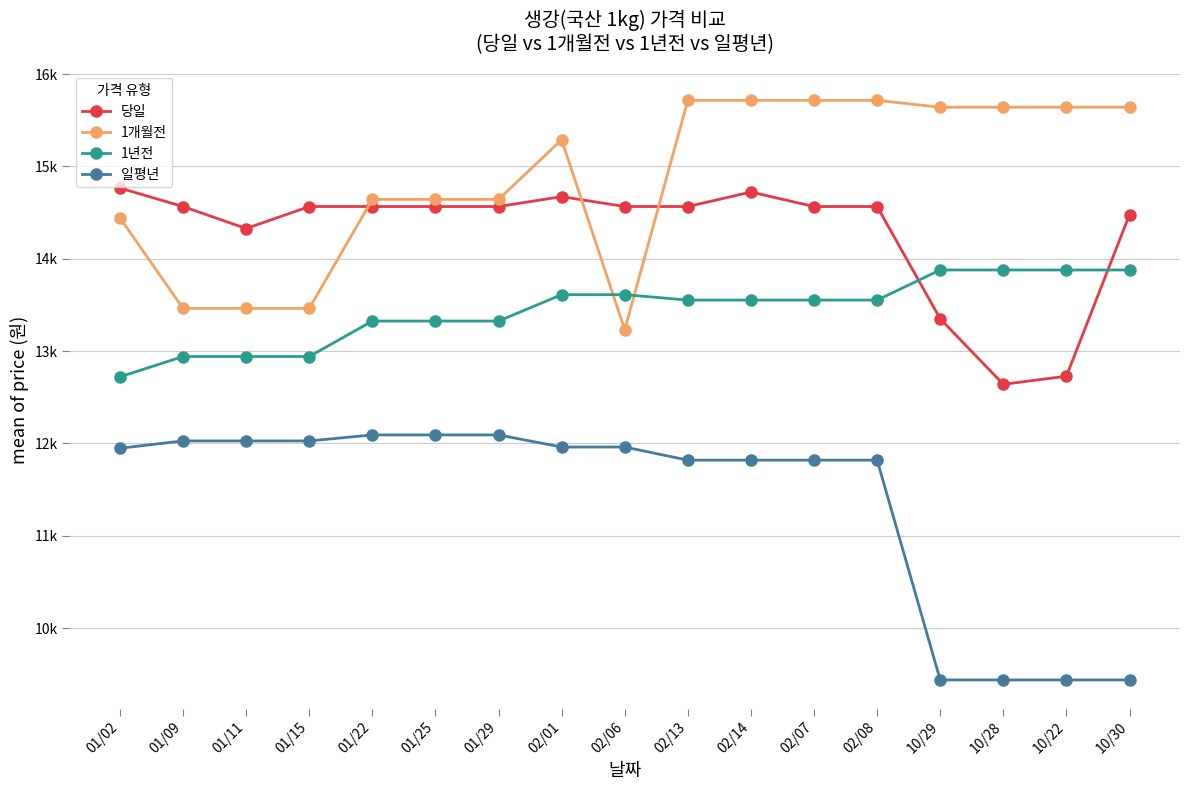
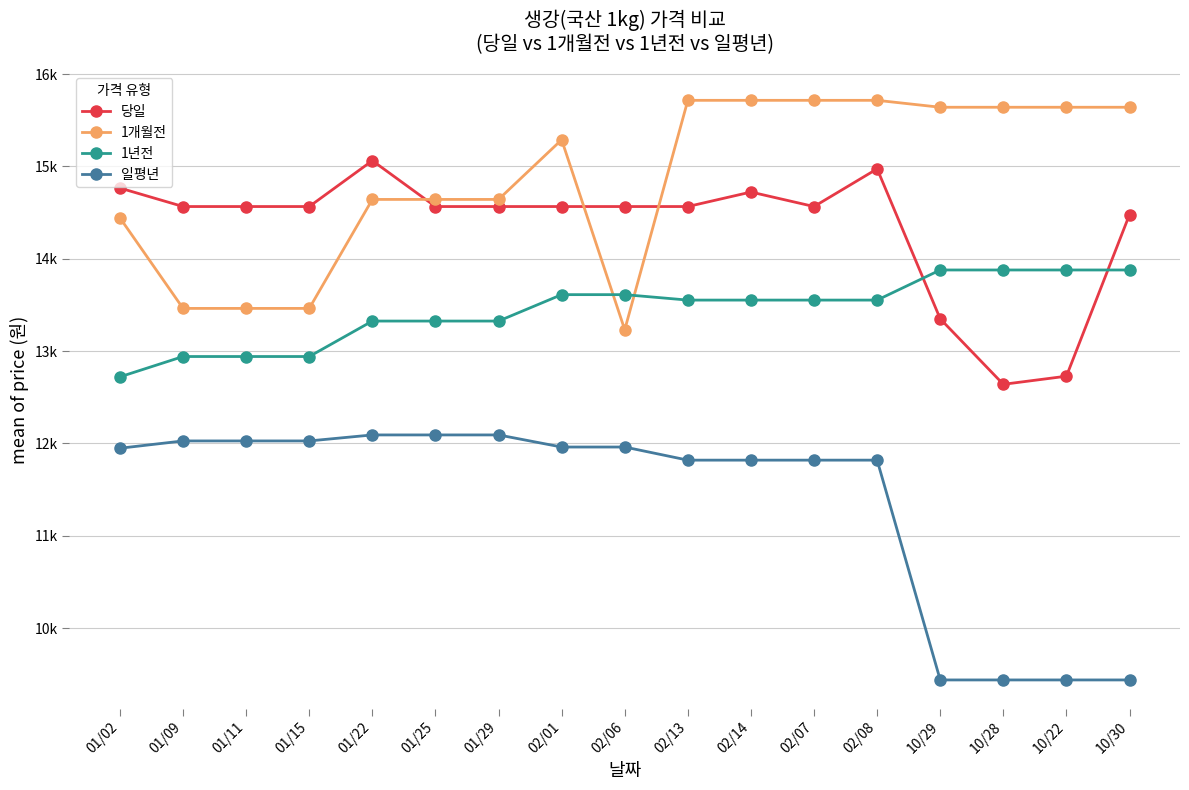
  {
    "당일": {
      "01/02": 14800,
      "01/09": 14600,
-     "01/11": 14300,
+     "01/11": 14600,
      "01/15": 14600,
-     "01/22": 14600,
+     "01/22": 15100,
      "01/25": 14600,
      "01/29": 14600,
-     "02/01": 14700,
+     "02/01": 14600,
      "02/06": 14600,
      "02/13": 14600,
      "02/14": 14700,
      "02/07": 14600,
-     "02/08": 14600,
+     "02/08": 15000,
      "10/29": 13300,
      "10/28": 12600,
      "10/22": 12700,
      "10/30": 14500
    },
    "1개월전": {
      "01/02": 14400,
      "01/09": 13500,
      "01/11": 13500,
      "01/15": 13500,
      "01/22": 14600,
      "01/25": 14600,
      "01/29": 14600,
      "02/01": 15300,
      "02/06": 13200,
      "02/13": 15700,
      "02/14": 15700,
      "02/07": 15700,
      "02/08": 15700,
      "10/29": 15600,
      "10/28": 15600,
      "10/22": 15600,
      "10/30": 15600
    }
  }
